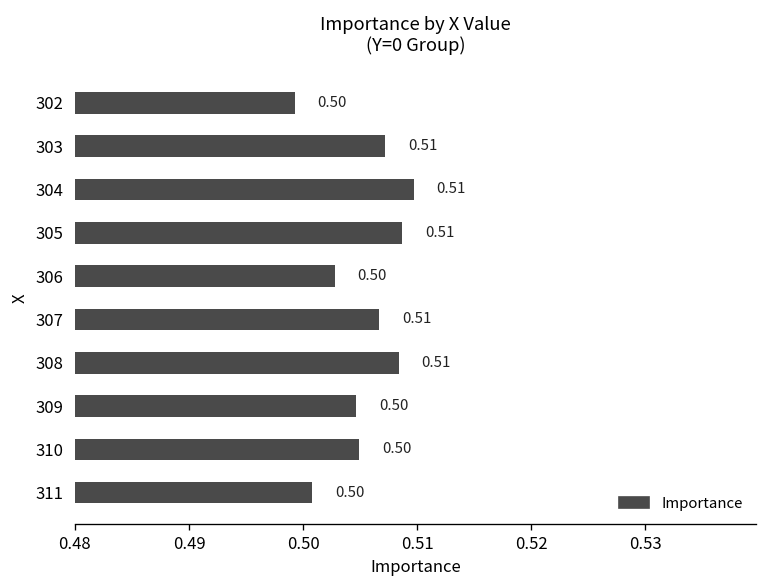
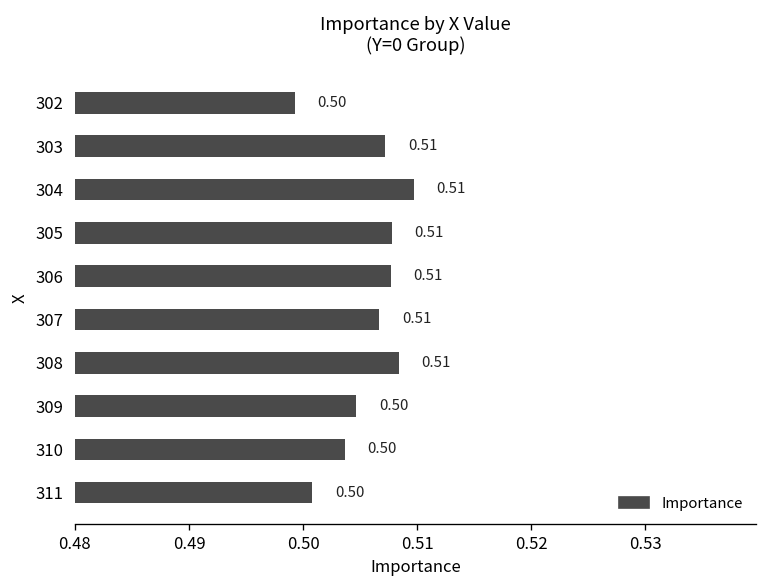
  {
    "302": 0.50,
    "303": 0.51,
    "304": 0.51,
-   "305": 0.509,
-   "306": 0.50,
+   "305": 0.508,
+   "306": 0.51,
    "307": 0.51,
    "308": 0.51,
    "309": 0.50,
-   "310": 0.505,
+   "310": 0.504,
    "311": 0.50
  }
